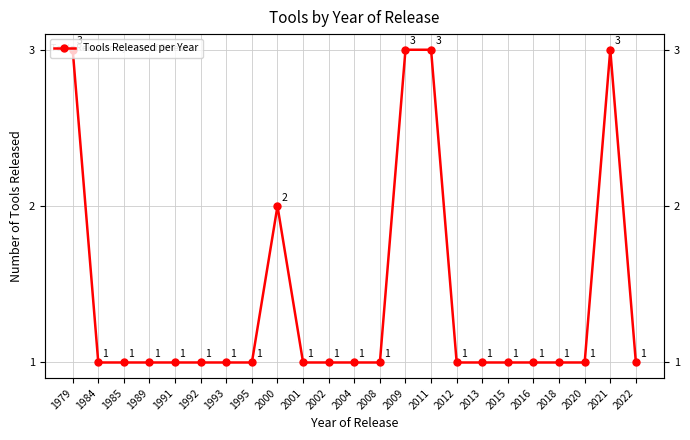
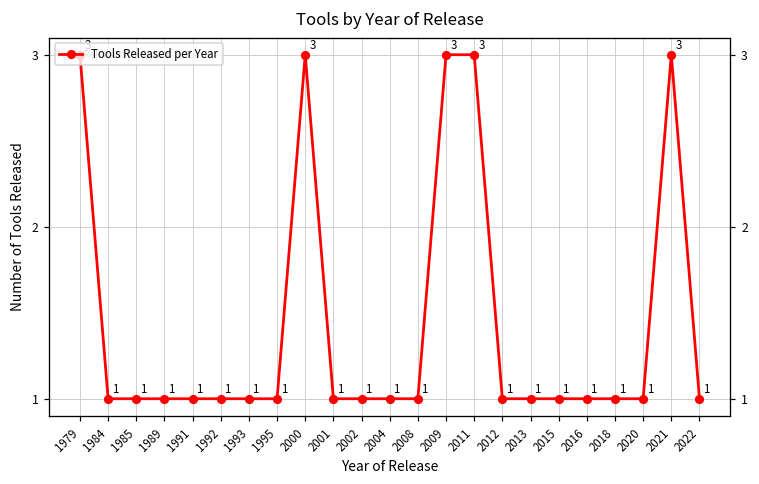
  {
    "1984": 1,
    "1985": 1,
    "1989": 1,
    "1991": 1,
    "1992": 1,
    "1993": 1,
    "1995": 1,
-   "2000": 2,
+   "2000": 3,
    "2001": 1,
    "2002": 1,
    "2004": 1,
    "2008": 1,
    "2009": 3,
    "2011": 3,
    "2012": 1,
    "2013": 1,
    "2015": 1,
    "2016": 1,
    "2018": 1,
    "2020": 1,
    "2021": 3,
    "2022": 1
  }
